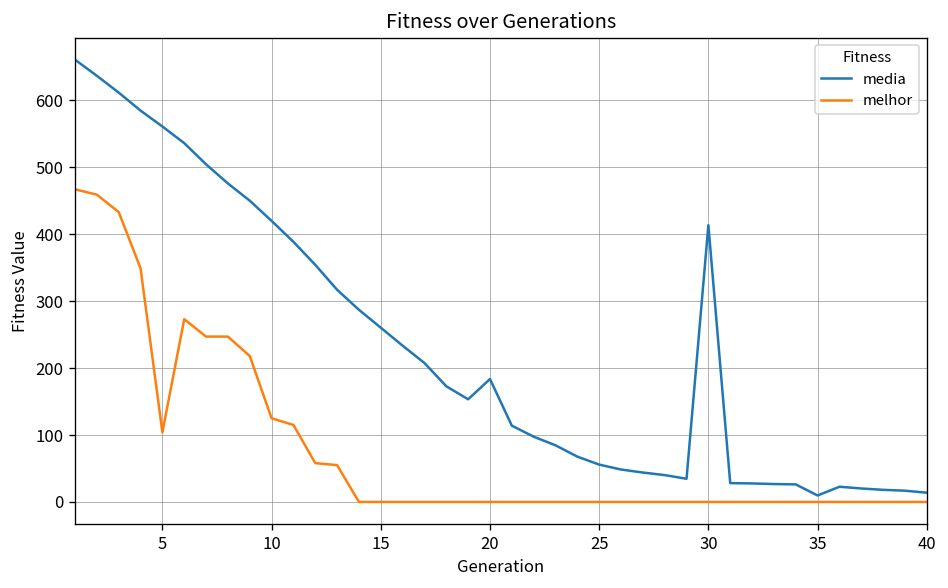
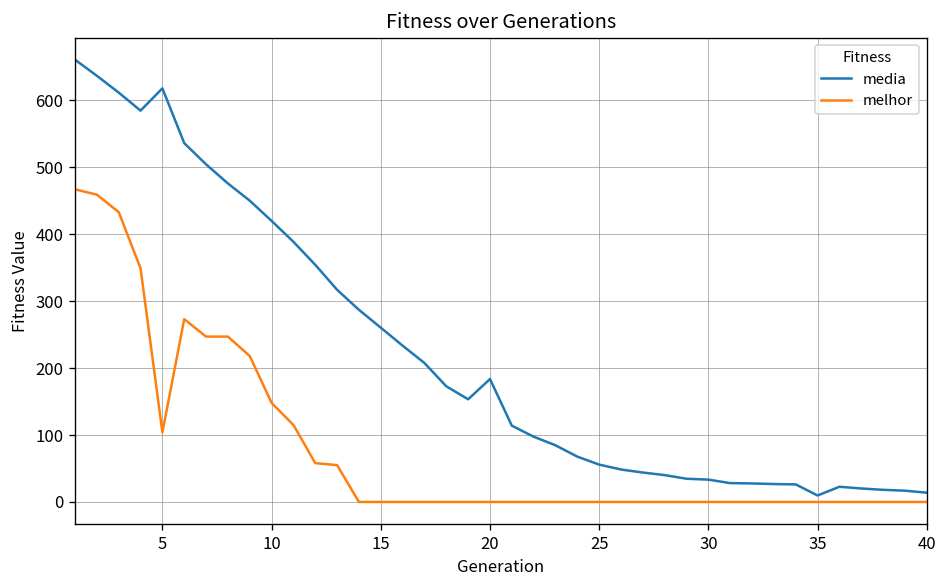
  {
    "media": {
-     "5": 560,
+     "5": 620,
      "10": 420,
      "15": 260,
      "20": 180,
      "25": 60,
-     "30": 410,
+     "30": 30,
      "35": 10,
      "40": 10
    },
    "melhor": {
      "5": 100,
-     "10": 130,
+     "10": 150,
      "15": 0,
      "20": 0,
      "25": 0,
      "30": 0,
      "35": 0,
      "40": 0
    }
  }
